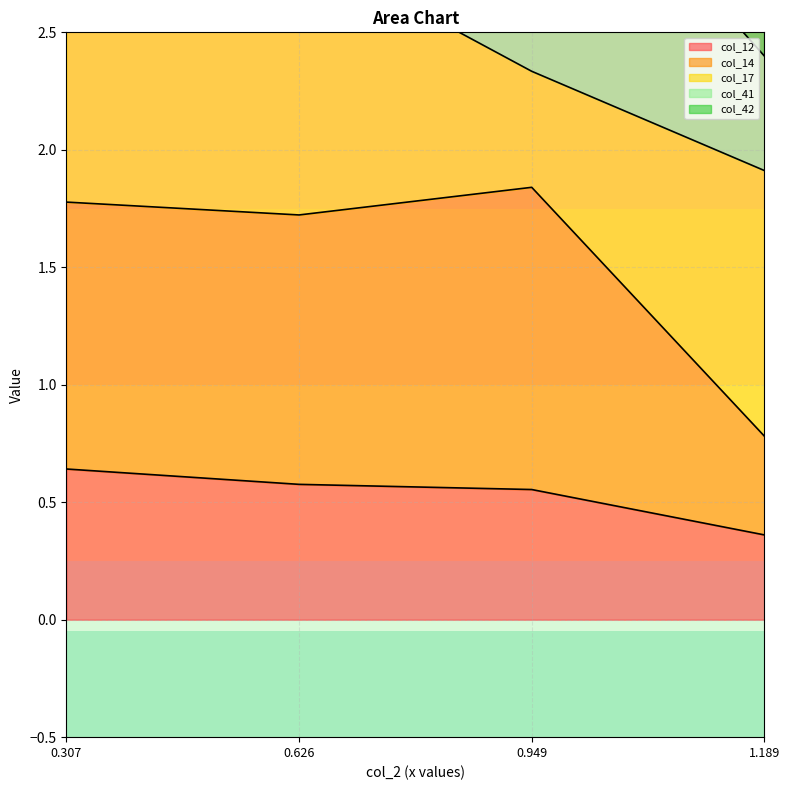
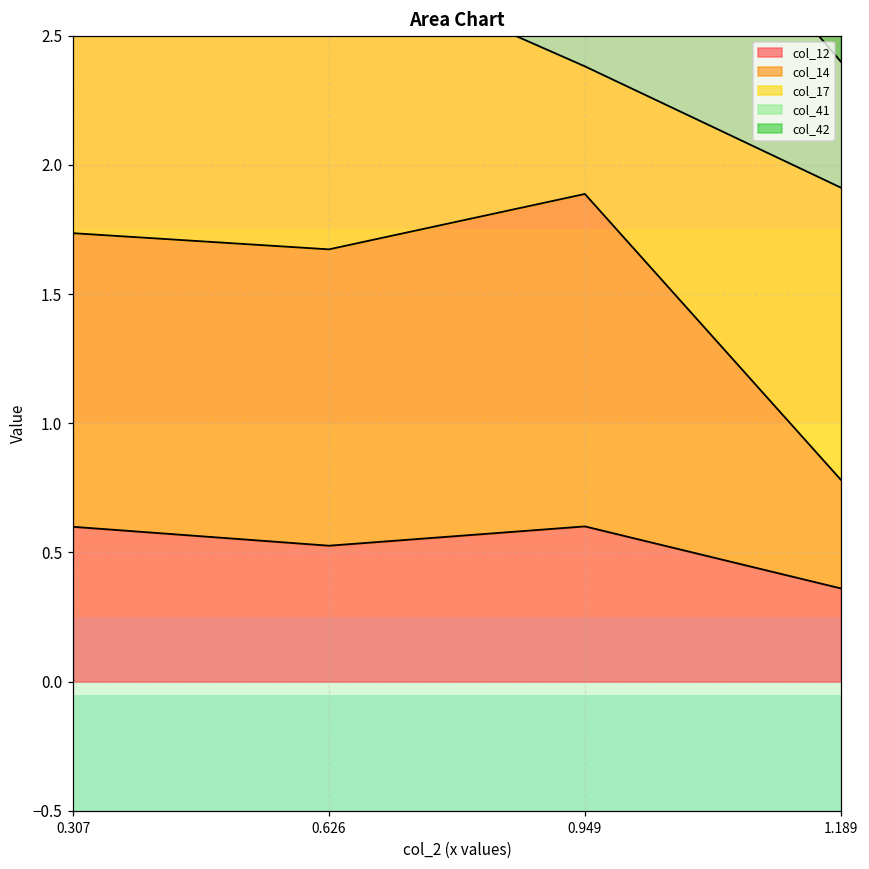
  {
    "col_12": {
-     "0.307": 0.64,
-     "0.626": 0.58,
-     "0.949": 0.55,
+     "0.307": 0.60,
+     "0.626": 0.53,
+     "0.949": 0.60,
      "1.189": 0.36
    },
    "col_14": {
      "0.307": 1.14,
      "0.626": 1.15,
      "0.949": 1.29,
      "1.189": 0.42
    },
    "col_17": {
      "0.949": 0.49,
      "1.189": 1.13
    },
    "col_41": {
      "1.189": 0.49
    }
  }
